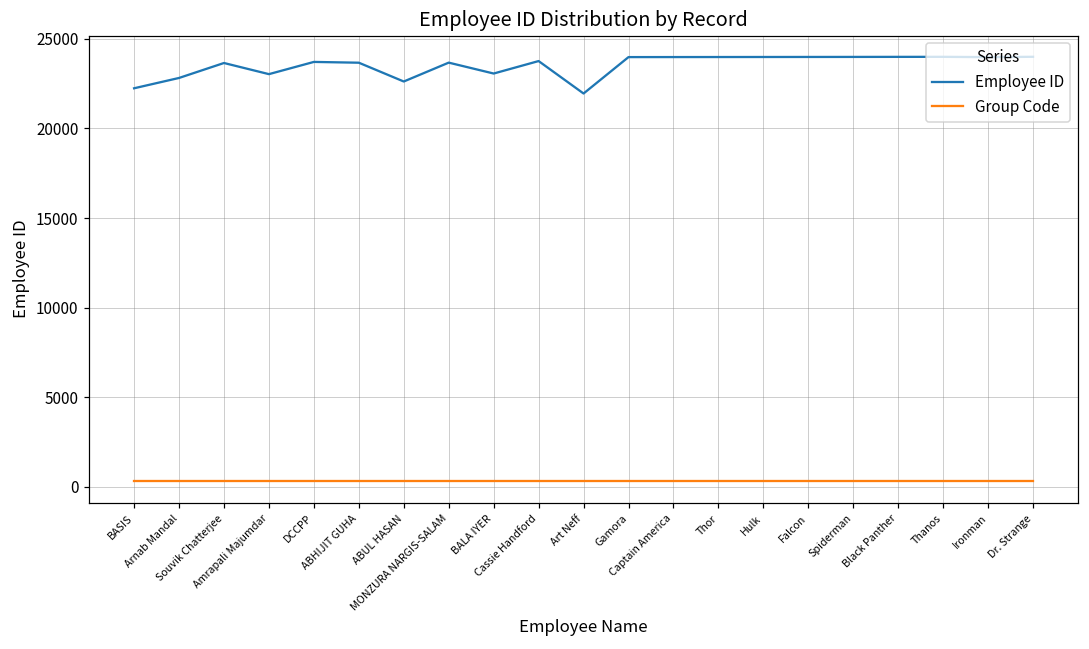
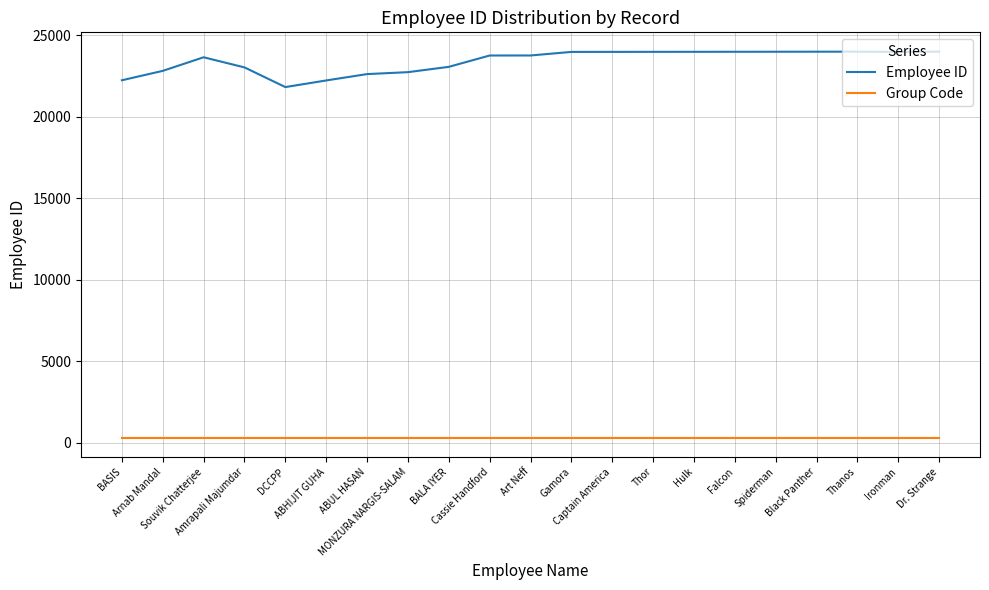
  {
    "Employee ID": {
      "BASIS": 22200,
      "Arnab Mandal": 22800,
      "Souvik Chatterjee": 23700,
      "Amrapali Majumdar": 23000,
-     "DCCPP": 23700,
-     "ABHIJIT GUHA": 23700,
+     "DCCPP": 21800,
+     "ABHIJIT GUHA": 22200,
      "ABUL HASAN": 22600,
-     "MONZURA NARGIS-SALAM": 23700,
+     "MONZURA NARGIS-SALAM": 22700,
      "BALA IYER": 23100,
      "Cassie Handford": 23800,
-     "Art Neff": 21900,
+     "Art Neff": 23800,
      "Gamora": 24000,
      "Captain America": 24000,
      "Thor": 24000,
      "Hulk": 24000,
      "Falcon": 24000,
      "Spiderman": 24000,
      "Black Panther": 24000
    },
    "Group Code": {
      "BASIS": 300,
      "Arnab Mandal": 300,
      "Souvik Chatterjee": 300,
      "Amrapali Majumdar": 300,
      "DCCPP": 300,
      "ABHIJIT GUHA": 300,
      "ABUL HASAN": 300,
      "MONZURA NARGIS-SALAM": 300,
      "BALA IYER": 300,
      "Cassie Handford": 300,
      "Art Neff": 300,
      "Gamora": 300,
      "Captain America": 300,
      "Thor": 300,
      "Hulk": 300,
      "Falcon": 300,
      "Spiderman": 300,
      "Black Panther": 300,
      "Thanos": 300,
      "Ironman": 300,
      "Dr. Strange": 300
    }
  }
